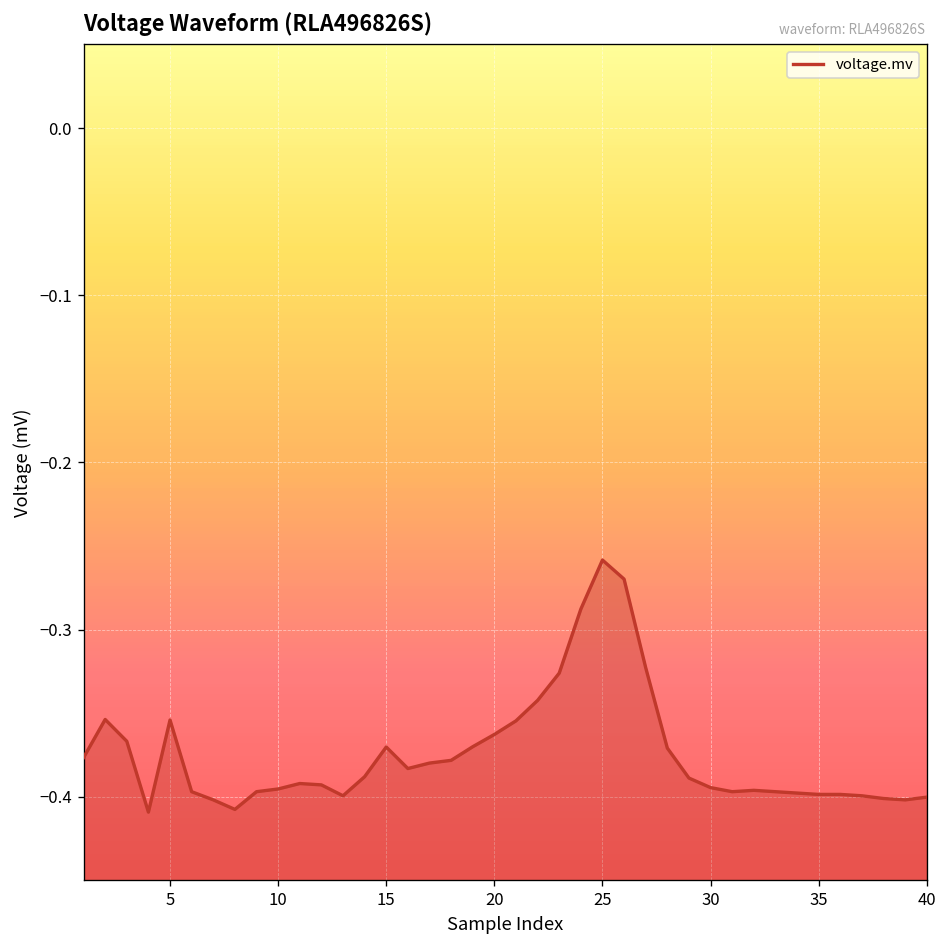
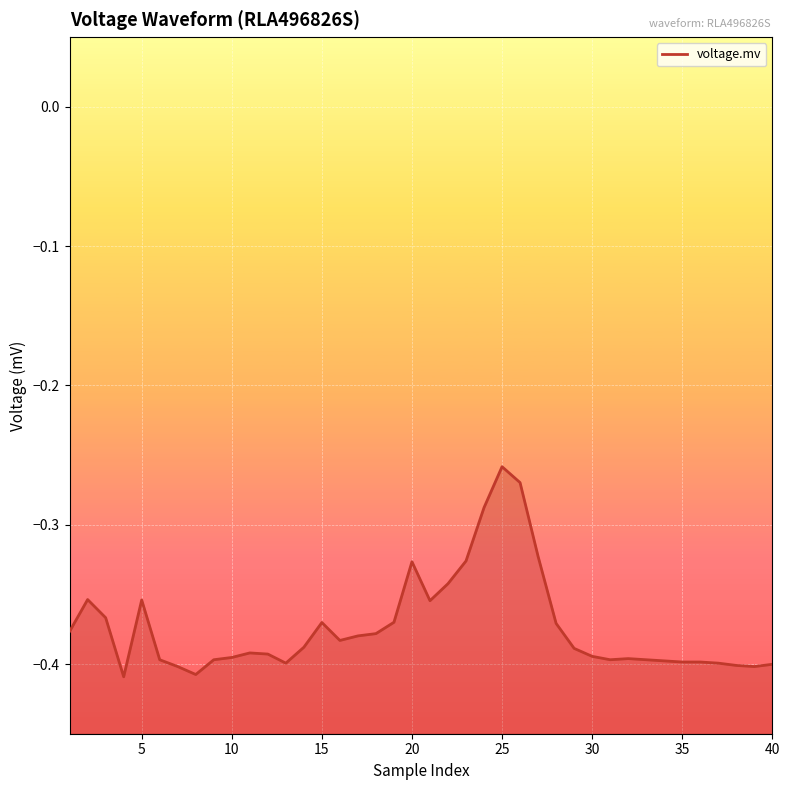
  {
    "5": -0.354,
    "10": -0.395,
    "15": -0.370,
-   "20": -0.363,
+   "20": -0.327,
    "25": -0.258,
    "30": -0.394,
    "35": -0.399,
    "40": -0.400
  }
